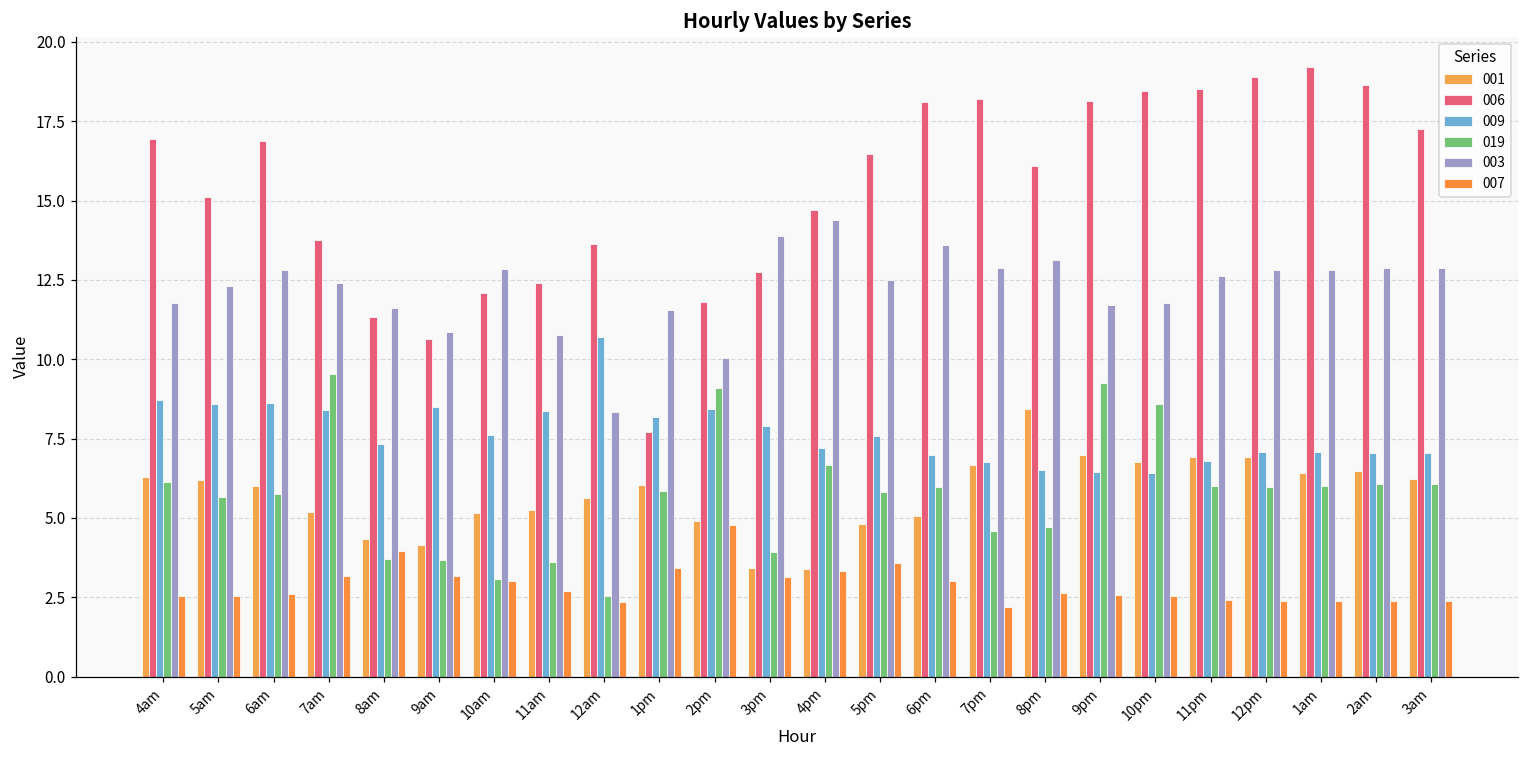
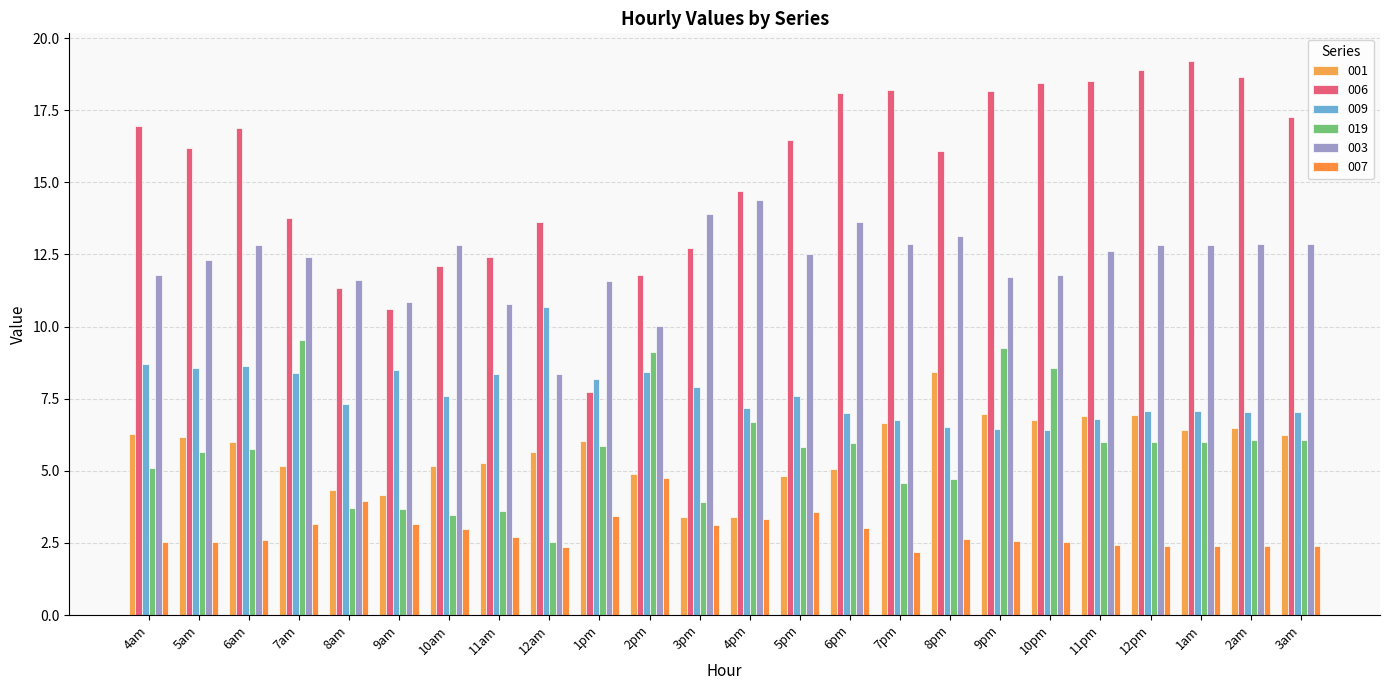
  {
    "006": {
      "4am": 16.9,
-     "5am": 15.1,
+     "5am": 16.2,
      "6am": 16.9,
      "7am": 13.8,
      "8am": 11.3,
      "9am": 10.6,
      "10am": 12.1,
      "11am": 12.4,
      "12am": 13.6,
      "1pm": 7.7,
      "2pm": 11.8,
      "3pm": 12.7,
      "4pm": 14.7,
      "5pm": 16.5,
      "6pm": 18.1,
      "7pm": 18.2,
      "8pm": 16.1,
      "9pm": 18.2,
      "10pm": 18.4,
      "11pm": 18.5,
      "12pm": 18.9,
      "1am": 19.2,
      "2am": 18.6,
      "3am": 17.3
    },
    "019": {
-     "4am": 6.1,
+     "4am": 5.1,
      "5am": 5.7,
      "6am": 5.8,
      "7am": 9.5,
      "8am": 3.7,
      "9am": 3.7,
-     "10am": 3.1,
+     "10am": 3.5,
      "11am": 3.6,
      "12am": 2.5,
      "1pm": 5.8,
      "2pm": 9.1,
      "3pm": 3.9,
      "4pm": 6.7,
      "5pm": 5.8,
      "6pm": 6.0,
      "7pm": 4.6,
      "8pm": 4.7,
      "9pm": 9.2,
      "10pm": 8.6,
      "11pm": 6.0,
      "12pm": 6.0,
      "1am": 6.0,
      "2am": 6.1,
      "3am": 6.1
    }
  }
